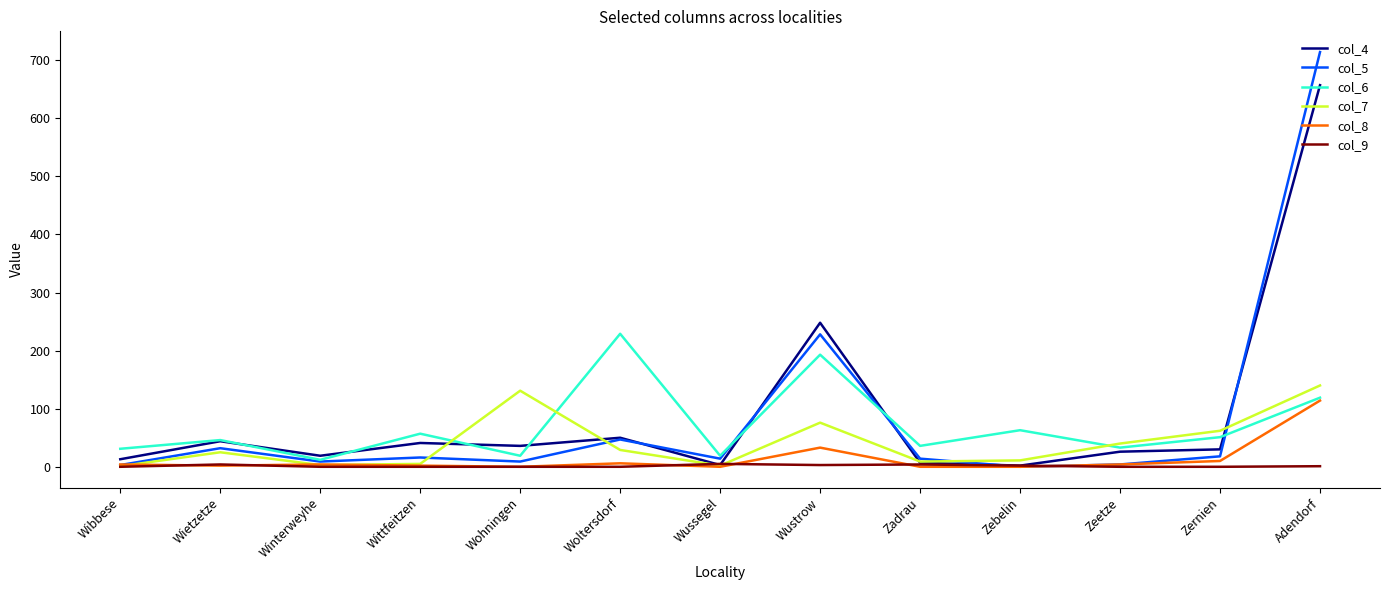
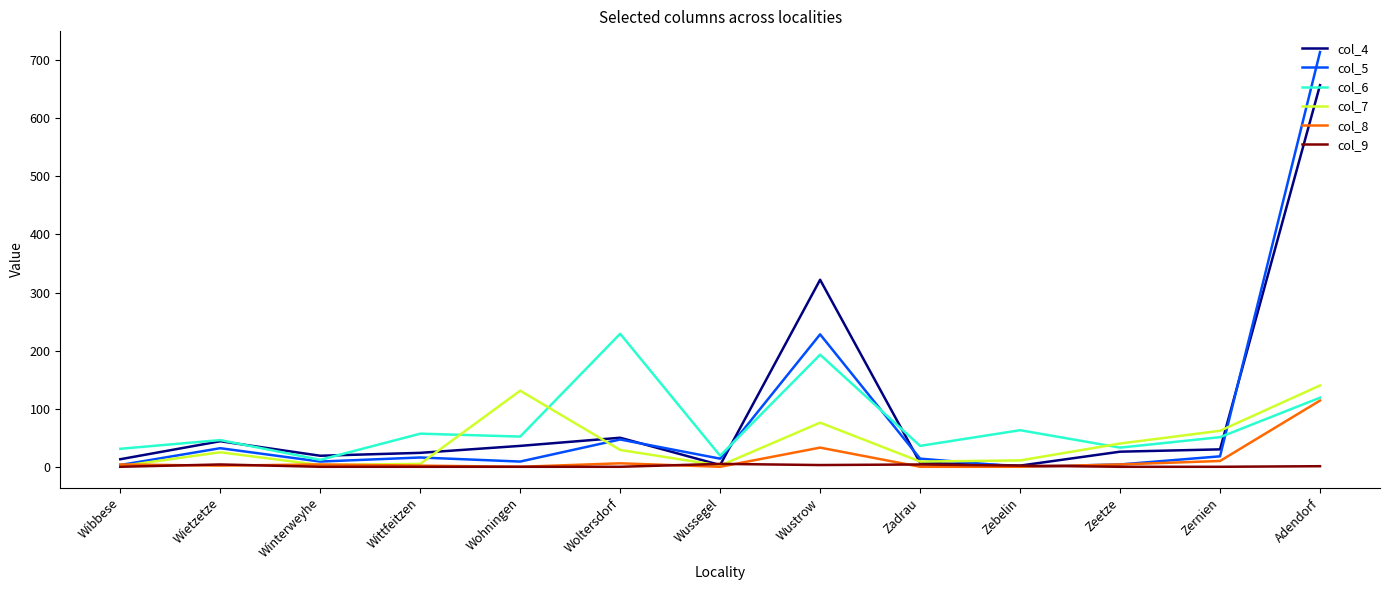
  {
    "col_4": {
      "Wibbese": 10,
      "Winterweyhe": 20,
-     "Wittfeitzen": 40,
+     "Wittfeitzen": 20,
      "Wohningen": 40,
-     "Wustrow": 250,
+     "Wustrow": 320,
      "Zeetze": 30,
      "Zernien": 30,
      "Adendorf": 660
    },
    "col_5": {
      "Wietzetze": 30,
      "Wittfeitzen": 20,
      "Wohningen": 10,
      "Wussegel": 10,
      "Wustrow": 230,
      "Zadrau": 10,
      "Zernien": 20,
      "Adendorf": 710
    },
    "col_6": {
      "Wibbese": 30,
      "Wittfeitzen": 60,
-     "Wohningen": 20,
+     "Wohningen": 50,
      "Woltersdorf": 230,
      "Wussegel": 20,
      "Wustrow": 190,
      "Zadrau": 40,
      "Zebelin": 60,
      "Zeetze": 30,
      "Zernien": 50,
      "Adendorf": 120
    },
    "col_7": {
      "Wietzetze": 30,
      "Wohningen": 130,
      "Woltersdorf": 30,
      "Wustrow": 80,
      "Zebelin": 10,
      "Zeetze": 40,
      "Zernien": 60,
      "Adendorf": 140
    },
    "col_8": {
      "Woltersdorf": 10,
      "Wustrow": 30,
      "Zernien": 10,
      "Adendorf": 110
    },
    "col_9": {
      "Woltersdorf": 0,
      "Wustrow": 0,
      "Zernien": 0,
      "Adendorf": 0
    }
  }
